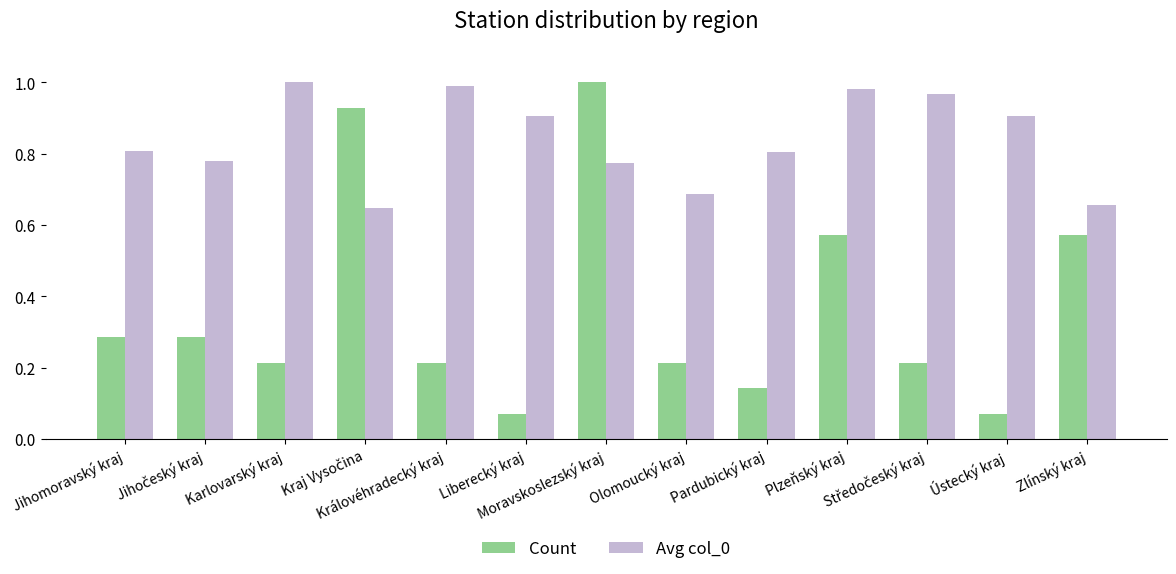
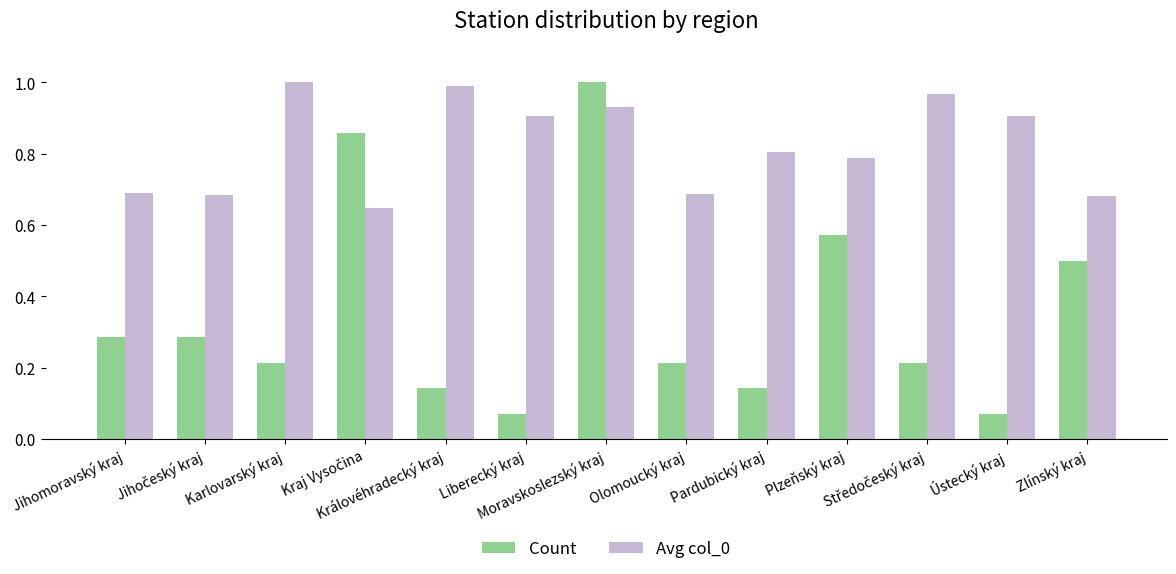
  {
    "Count": {
      "Jihomoravský kraj": 0.29,
      "Jihočeský kraj": 0.29,
      "Karlovarský kraj": 0.21,
-     "Kraj Vysočina": 0.93,
-     "Královéhradecký kraj": 0.21,
+     "Kraj Vysočina": 0.86,
+     "Královéhradecký kraj": 0.14,
      "Liberecký kraj": 0.07,
      "Moravskoslezský kraj": 1.00,
      "Olomoucký kraj": 0.21,
      "Pardubický kraj": 0.14,
      "Plzeňský kraj": 0.57,
      "Středočeský kraj": 0.21,
      "Ústecký kraj": 0.07,
-     "Zlínský kraj": 0.57
+     "Zlínský kraj": 0.50
    },
    "Avg col_0": {
-     "Jihomoravský kraj": 0.81,
-     "Jihočeský kraj": 0.78,
+     "Jihomoravský kraj": 0.69,
+     "Jihočeský kraj": 0.68,
      "Karlovarský kraj": 1.00,
      "Kraj Vysočina": 0.65,
      "Královéhradecký kraj": 0.99,
      "Liberecký kraj": 0.90,
-     "Moravskoslezský kraj": 0.77,
+     "Moravskoslezský kraj": 0.93,
      "Olomoucký kraj": 0.69,
      "Pardubický kraj": 0.80,
-     "Plzeňský kraj": 0.98,
+     "Plzeňský kraj": 0.79,
      "Středočeský kraj": 0.97,
      "Ústecký kraj": 0.90,
-     "Zlínský kraj": 0.66
+     "Zlínský kraj": 0.68
    }
  }
